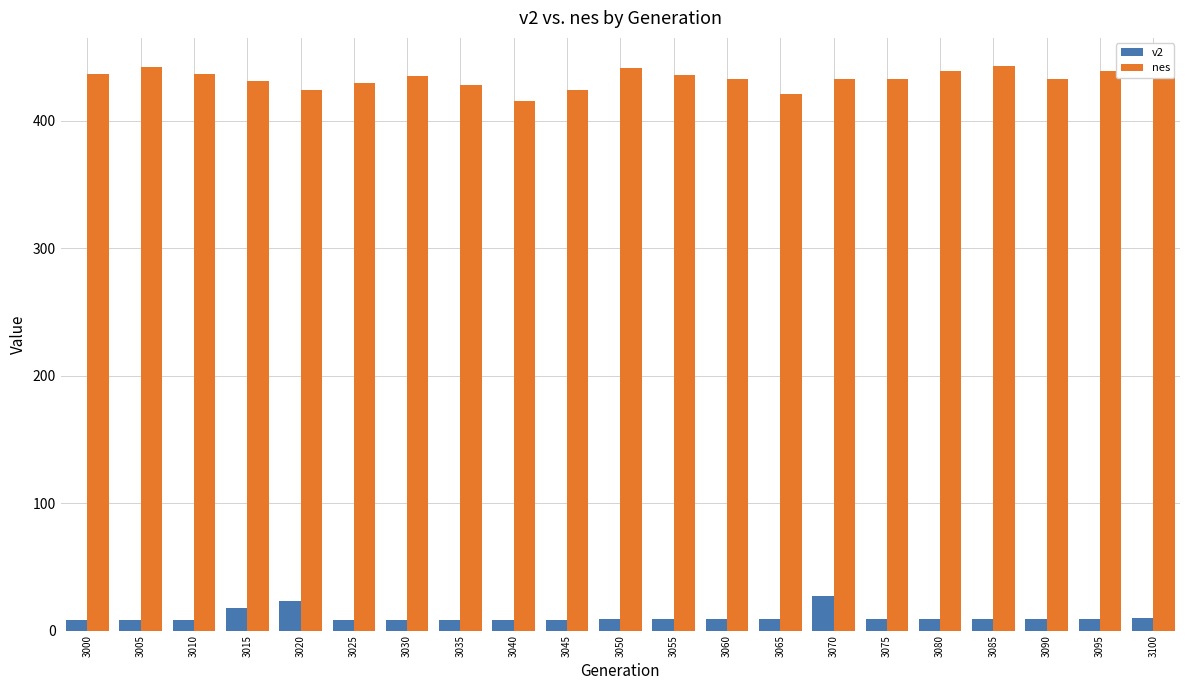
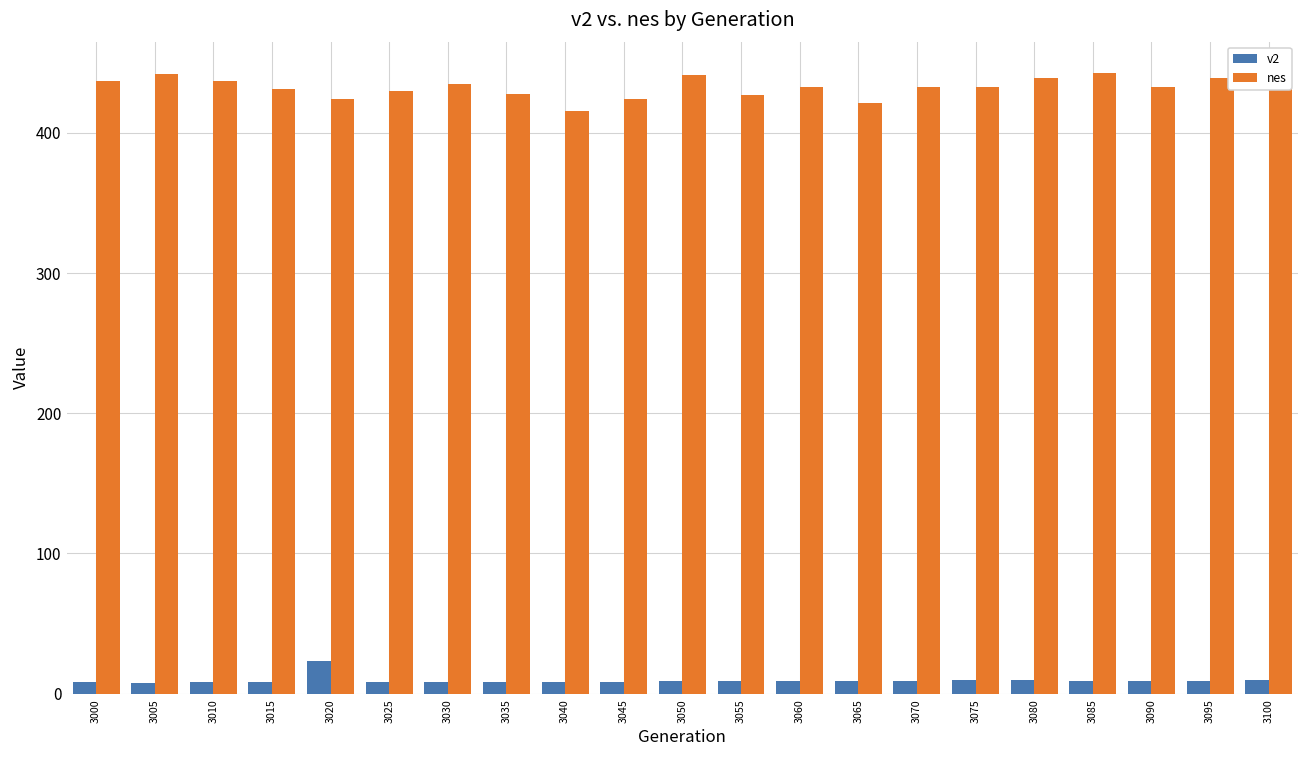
  {
    "v2": {
      "3000": 8,
      "3005": 8,
      "3010": 8,
-     "3015": 17,
+     "3015": 8,
      "3020": 23,
      "3025": 8,
      "3030": 8,
      "3035": 8,
      "3040": 8,
      "3045": 8,
      "3050": 9,
      "3055": 9,
      "3060": 9,
      "3065": 9,
-     "3070": 27,
+     "3070": 9,
      "3075": 9,
      "3080": 9,
      "3085": 9,
      "3090": 9,
      "3095": 9,
      "3100": 10
    },
    "nes": {
      "3000": 437,
      "3005": 442,
      "3010": 437,
      "3015": 432,
      "3020": 424,
      "3025": 430,
      "3030": 435,
      "3035": 428,
      "3040": 416,
      "3045": 424,
      "3050": 442,
-     "3055": 436,
+     "3055": 427,
      "3060": 433,
      "3065": 421,
      "3070": 433,
      "3075": 433,
      "3080": 439,
      "3085": 443,
      "3090": 433,
      "3095": 439
    }
  }
